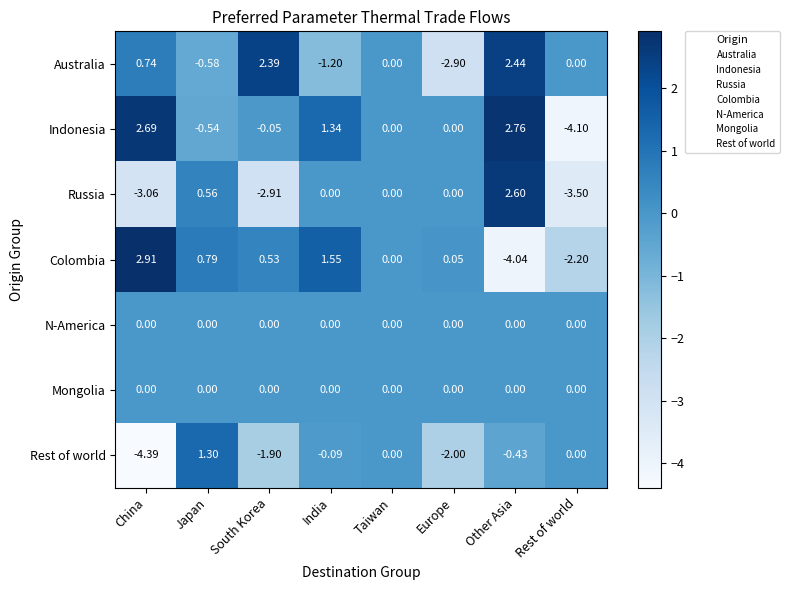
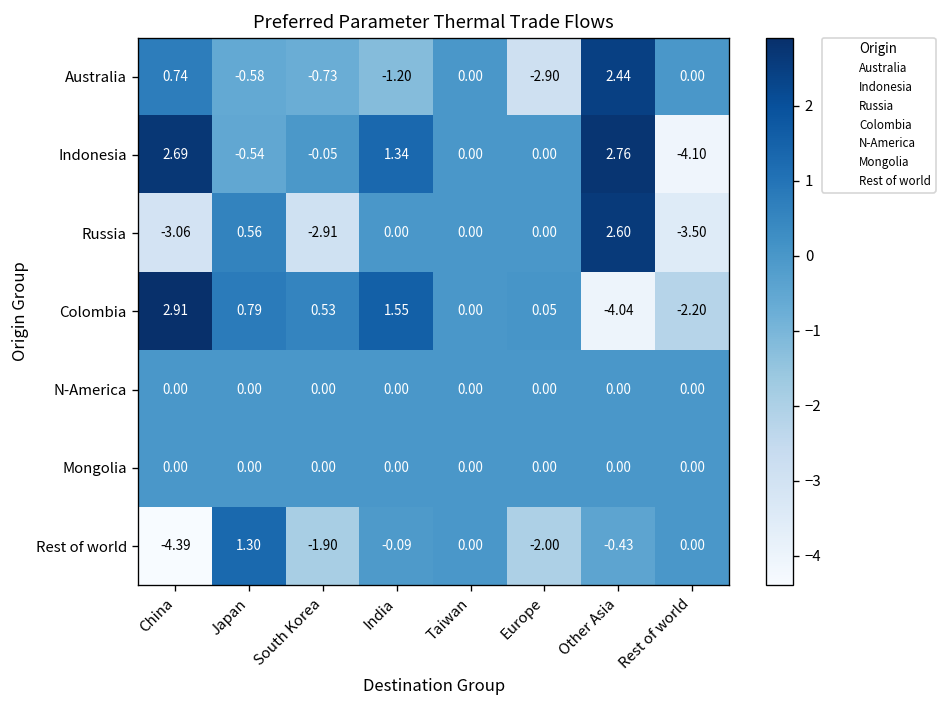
  {
    "Australia": {
      "China": 0.74,
      "Japan": -0.58,
-     "South Korea": 2.39,
+     "South Korea": -0.73,
      "India": -1.20,
      "Taiwan": 0.00,
      "Europe": -2.90,
      "Other Asia": 2.44,
      "Rest of world": 0.00
    },
    "Indonesia": {
      "China": 2.69,
      "Japan": -0.54,
      "South Korea": -0.05,
      "India": 1.34,
      "Taiwan": 0.00,
      "Europe": 0.00,
      "Other Asia": 2.76,
      "Rest of world": -4.10
    },
    "Russia": {
      "China": -3.06,
      "Japan": 0.56,
      "South Korea": -2.91,
      "India": 0.00,
      "Taiwan": 0.00,
      "Europe": 0.00,
      "Other Asia": 2.60,
      "Rest of world": -3.50
    },
    "Colombia": {
      "China": 2.91,
      "Japan": 0.79,
      "South Korea": 0.53,
      "India": 1.55,
      "Taiwan": 0.00,
      "Europe": 0.05,
      "Other Asia": -4.04,
      "Rest of world": -2.20
    },
    "N-America": {
      "China": 0.00,
      "Japan": 0.00,
      "South Korea": 0.00,
      "India": 0.00,
      "Taiwan": 0.00,
      "Europe": 0.00,
      "Other Asia": 0.00,
      "Rest of world": 0.00
    },
    "Mongolia": {
      "China": 0.00,
      "Japan": 0.00,
      "South Korea": 0.00,
      "India": 0.00,
      "Taiwan": 0.00,
      "Europe": 0.00,
      "Other Asia": 0.00,
      "Rest of world": 0.00
    },
    "Rest of world": {
      "China": -4.39,
      "Japan": 1.30,
      "South Korea": -1.90,
      "India": -0.09,
      "Taiwan": 0.00,
      "Europe": -2.00,
      "Other Asia": -0.43,
      "Rest of world": 0.00
    }
  }
